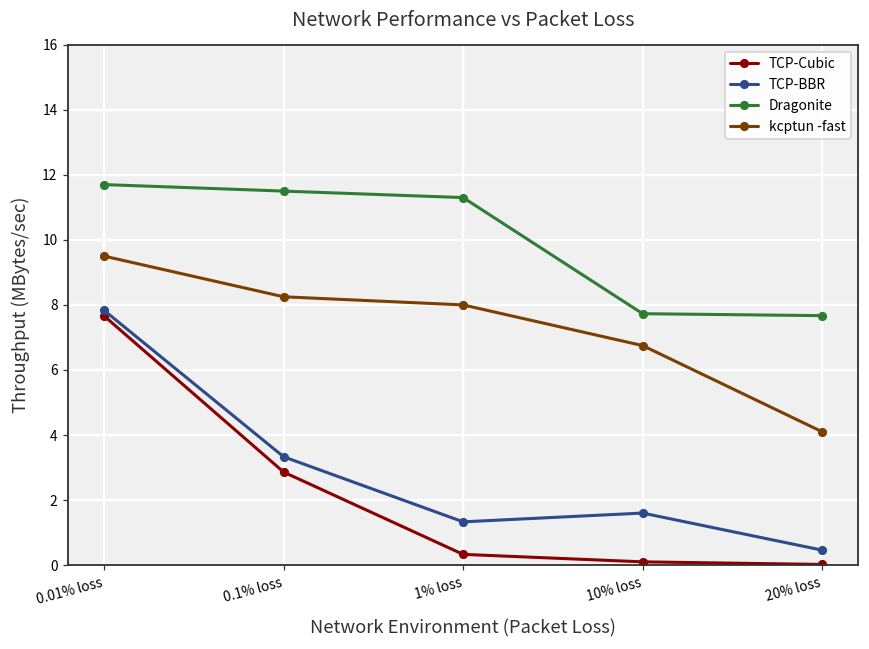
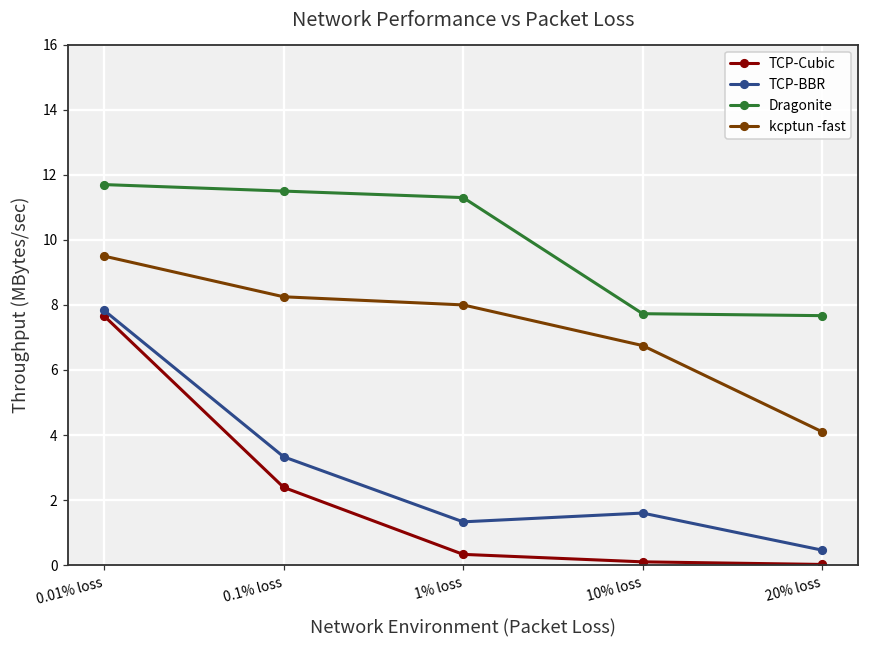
  {
    "TCP-Cubic": {
      "0.01% loss": 7.7,
-     "0.1% loss": 2.9,
+     "0.1% loss": 2.4,
      "1% loss": 0.3,
      "10% loss": 0.1,
      "20% loss": 0.0
    },
    "TCP-BBR": {
      "0.01% loss": 7.8,
      "0.1% loss": 3.3,
      "1% loss": 1.3,
      "10% loss": 1.6,
      "20% loss": 0.5
    },
    "Dragonite": {
      "0.01% loss": 11.7,
      "0.1% loss": 11.5,
      "1% loss": 11.3,
      "10% loss": 7.7,
      "20% loss": 7.7
    },
    "kcptun -fast": {
      "0.01% loss": 9.5,
      "0.1% loss": 8.3,
      "1% loss": 8.0,
      "10% loss": 6.8,
      "20% loss": 4.1
    }
  }
